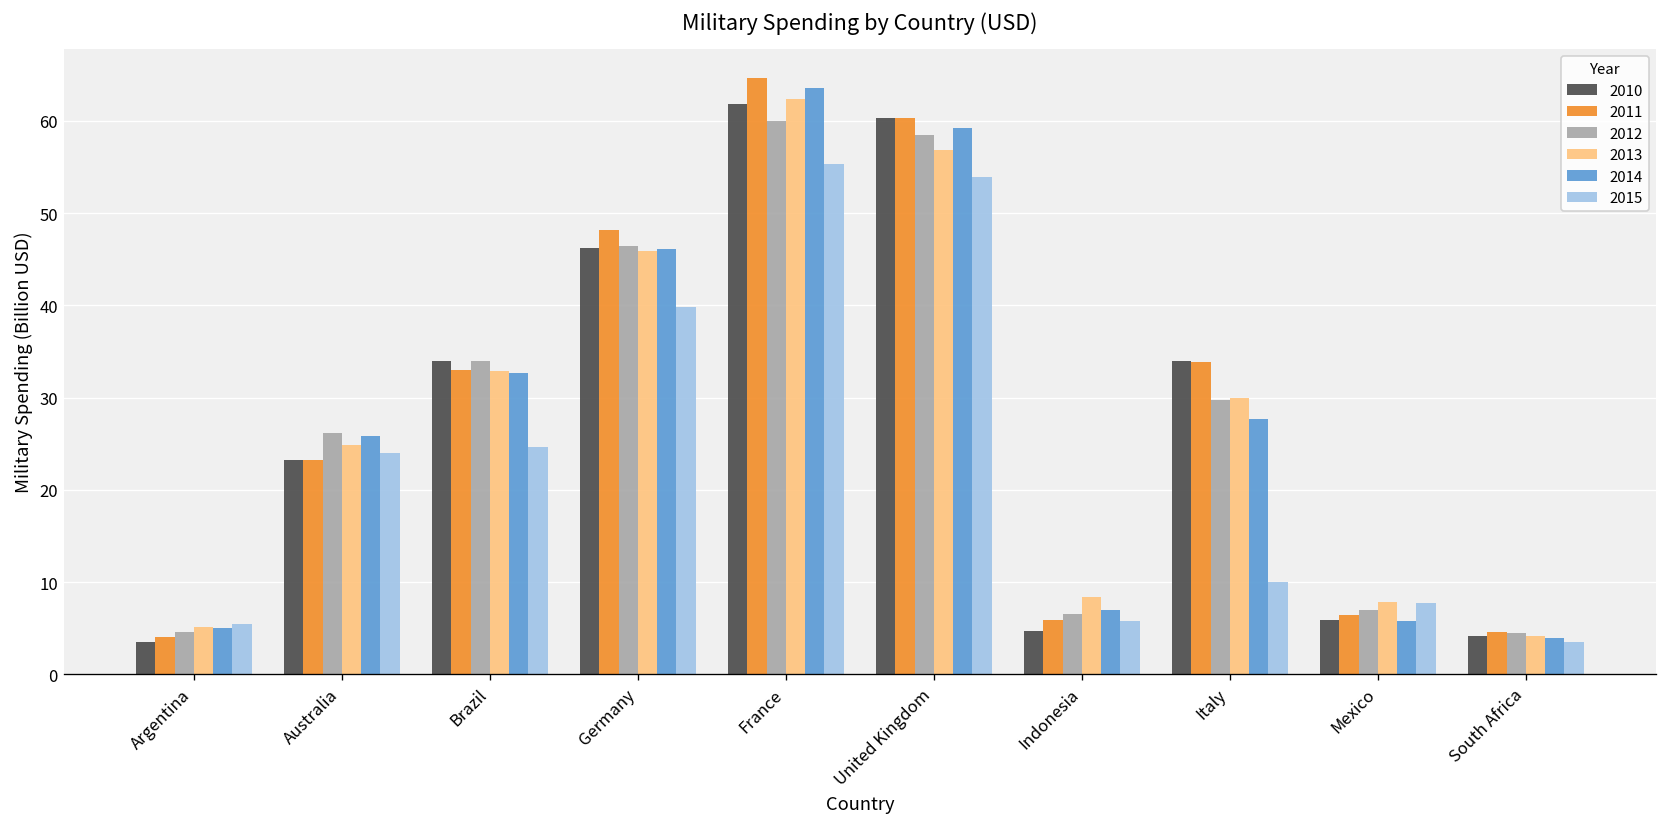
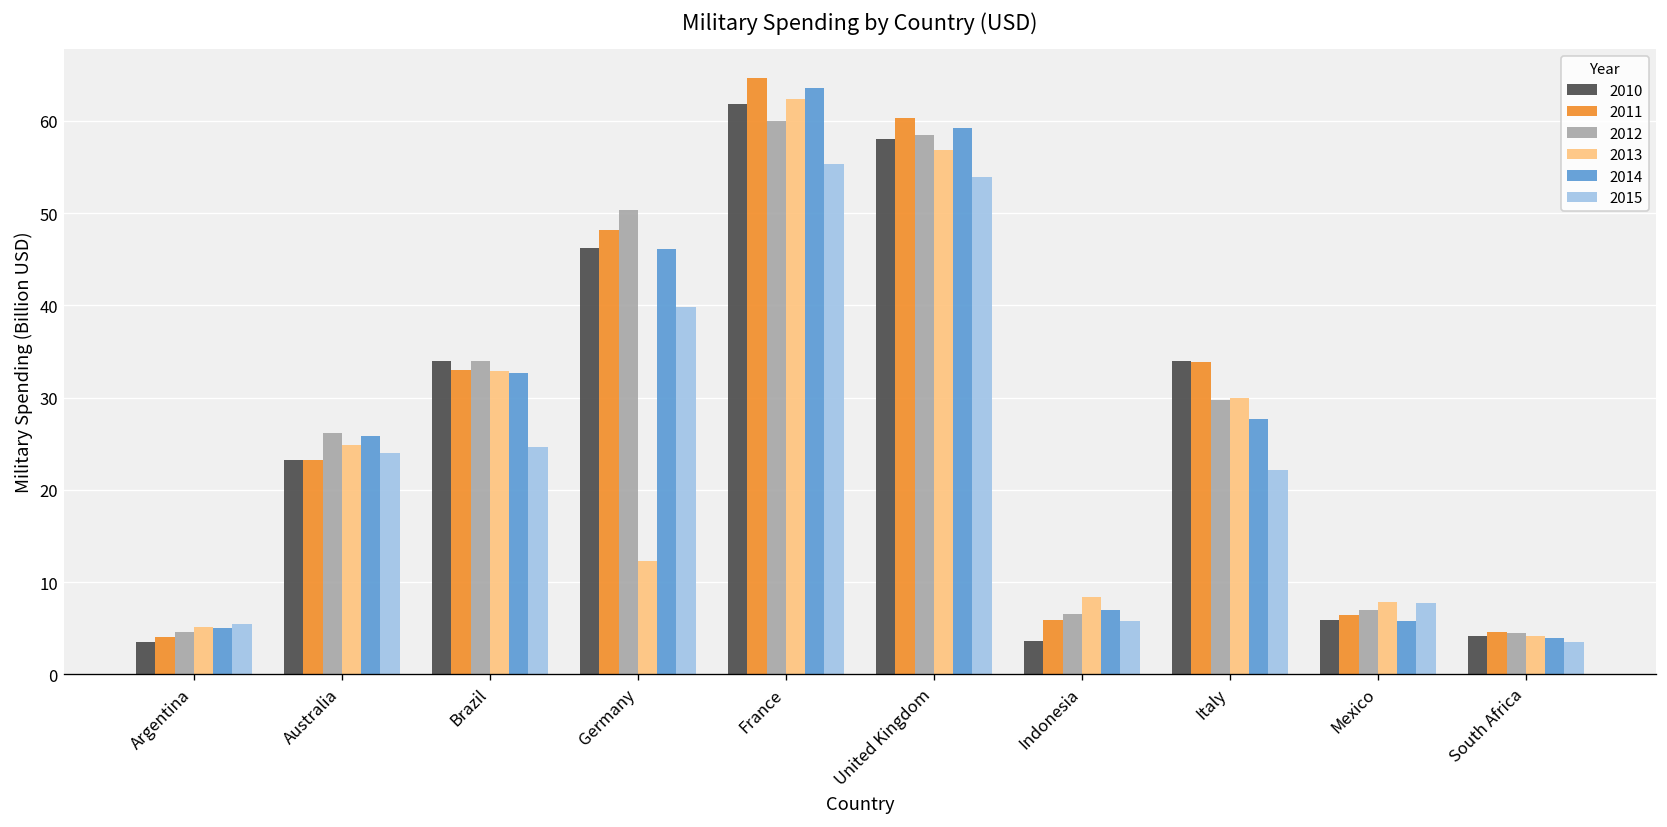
  {
    "2010": {
      "Argentina": 3,
      "Australia": 23,
      "Brazil": 34,
      "Germany": 46,
      "France": 62,
-     "United Kingdom": 60,
-     "Indonesia": 5,
+     "United Kingdom": 58,
+     "Indonesia": 4,
      "Italy": 34,
      "Mexico": 6,
      "South Africa": 4
    },
    "2011": {
      "Argentina": 4,
      "Australia": 23,
      "Brazil": 33,
      "Germany": 48,
      "France": 65,
      "United Kingdom": 60,
      "Indonesia": 6,
      "Italy": 34,
      "Mexico": 6,
      "South Africa": 5
    },
    "2012": {
      "Argentina": 5,
      "Australia": 26,
      "Brazil": 34,
-     "Germany": 46,
+     "Germany": 50,
      "France": 60,
      "United Kingdom": 58,
      "Indonesia": 7,
      "Italy": 30,
      "Mexico": 7,
      "South Africa": 4
    },
    "2013": {
      "Argentina": 5,
      "Australia": 25,
      "Brazil": 33,
-     "Germany": 46,
+     "Germany": 12,
      "France": 62,
      "United Kingdom": 57,
      "Indonesia": 8,
      "Italy": 30,
      "Mexico": 8,
      "South Africa": 4
    },
    "2014": {
      "Argentina": 5,
      "Australia": 26,
      "Brazil": 33,
      "Germany": 46,
      "France": 64,
      "United Kingdom": 59,
      "Indonesia": 7,
      "Italy": 28,
      "Mexico": 6,
      "South Africa": 4
    },
    "2015": {
      "Argentina": 5,
      "Australia": 24,
      "Brazil": 25,
      "Germany": 40,
      "France": 55,
      "United Kingdom": 54,
      "Indonesia": 6,
-     "Italy": 10,
+     "Italy": 22,
      "Mexico": 8,
      "South Africa": 3
    }
  }
